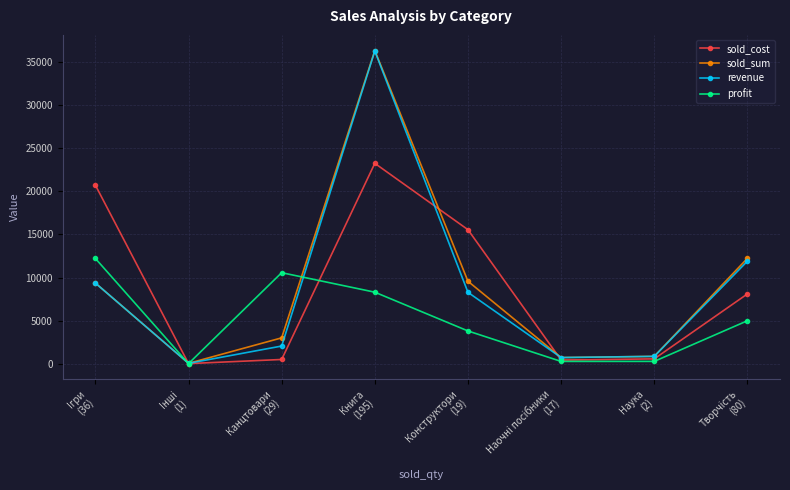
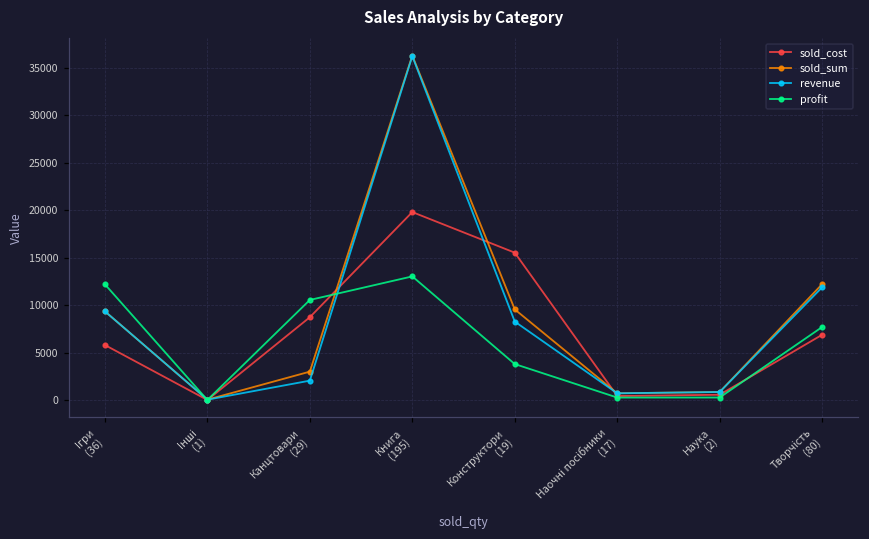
  {
    "sold_cost": {
-     "Ігри (36)": 21000,
-     "Канцтовари (29)": 1000,
-     "Книга (195)": 23000,
+     "Ігри (36)": 6000,
+     "Канцтовари (29)": 9000,
+     "Книга (195)": 20000,
      "Конструктори (19)": 16000,
-     "Творчість (80)": 8000
+     "Творчість (80)": 7000
    },
    "sold_sum": {
      "Канцтовари (29)": 3000,
      "Конструктори (19)": 10000,
      "Творчість (80)": 12000
    },
    "revenue": {
      "Канцтовари (29)": 2000,
      "Конструктори (19)": 8000,
      "Творчість (80)": 12000
    },
    "profit": {
      "Ігри (36)": 12000,
      "Канцтовари (29)": 11000,
-     "Книга (195)": 8000,
+     "Книга (195)": 13000,
      "Конструктори (19)": 4000,
-     "Творчість (80)": 5000
+     "Творчість (80)": 8000
    }
  }
